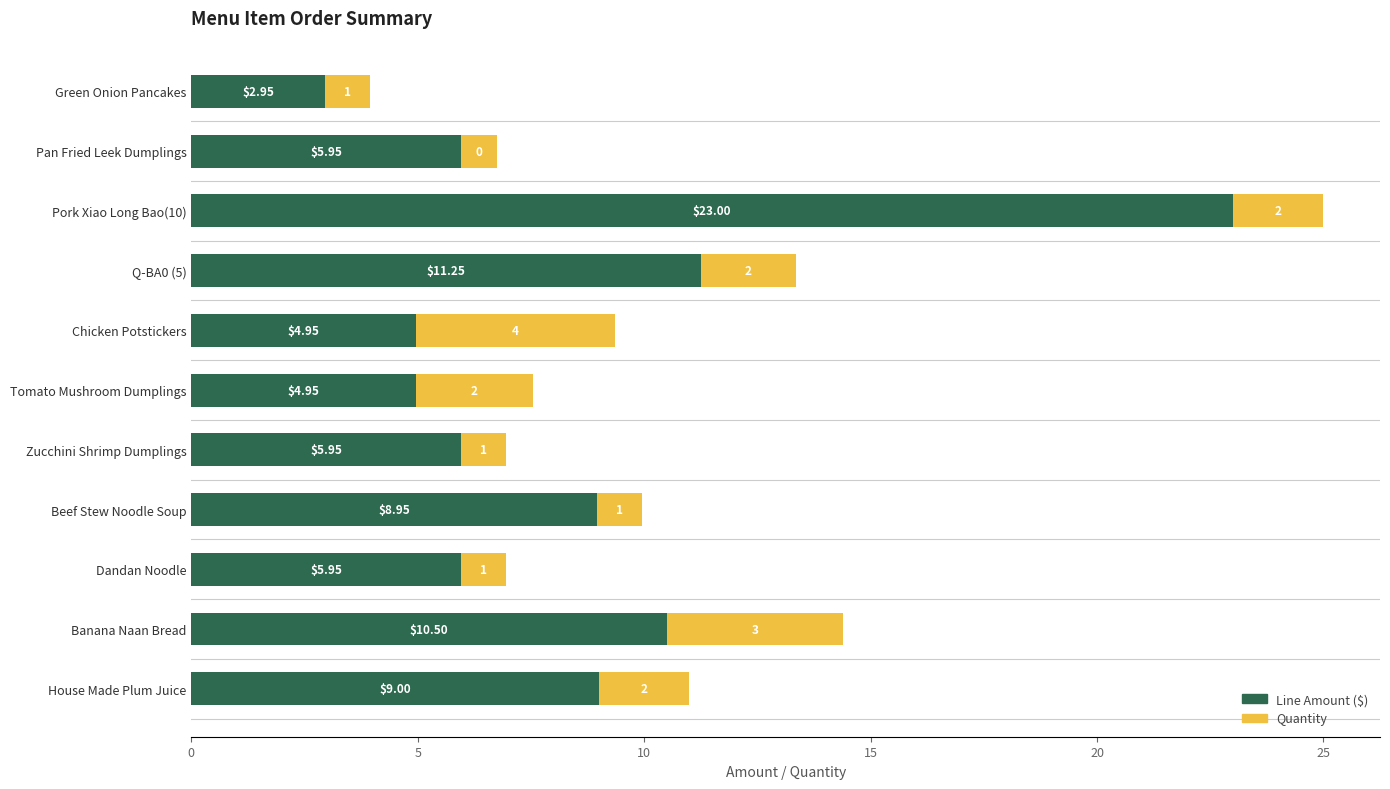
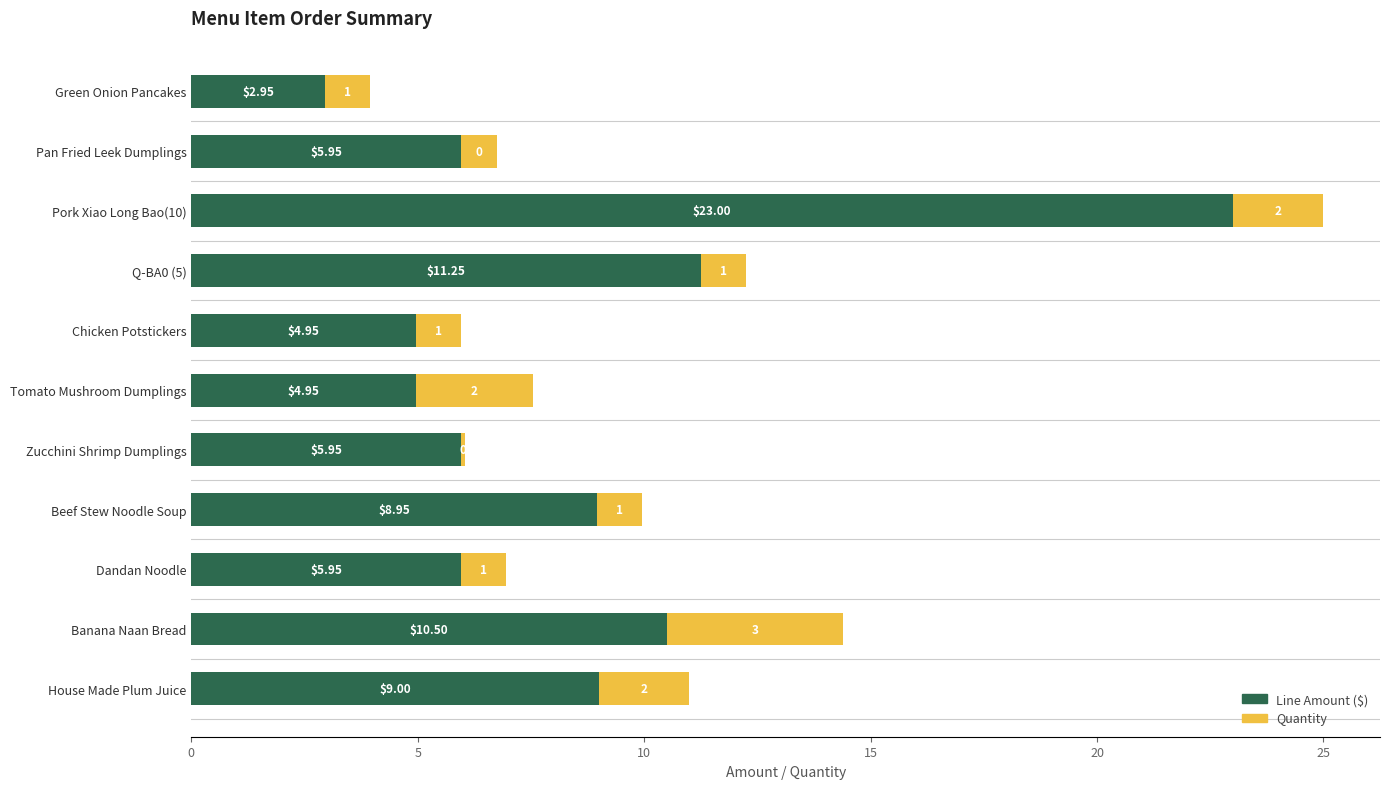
  {
    "Quantity": {
      "Green Onion Pancakes": 1,
      "Pork Xiao Long Bao(10)": 2,
-     "Q-BA0 (5)": 2,
-     "Chicken Potstickers": 4,
-     "Zucchini Shrimp Dumplings": 1,
+     "Q-BA0 (5)": 1,
+     "Chicken Potstickers": 1,
+     "Zucchini Shrimp Dumplings": 0,
      "Beef Stew Noodle Soup": 1,
      "Dandan Noodle": 1,
      "House Made Plum Juice": 2
    }
  }
